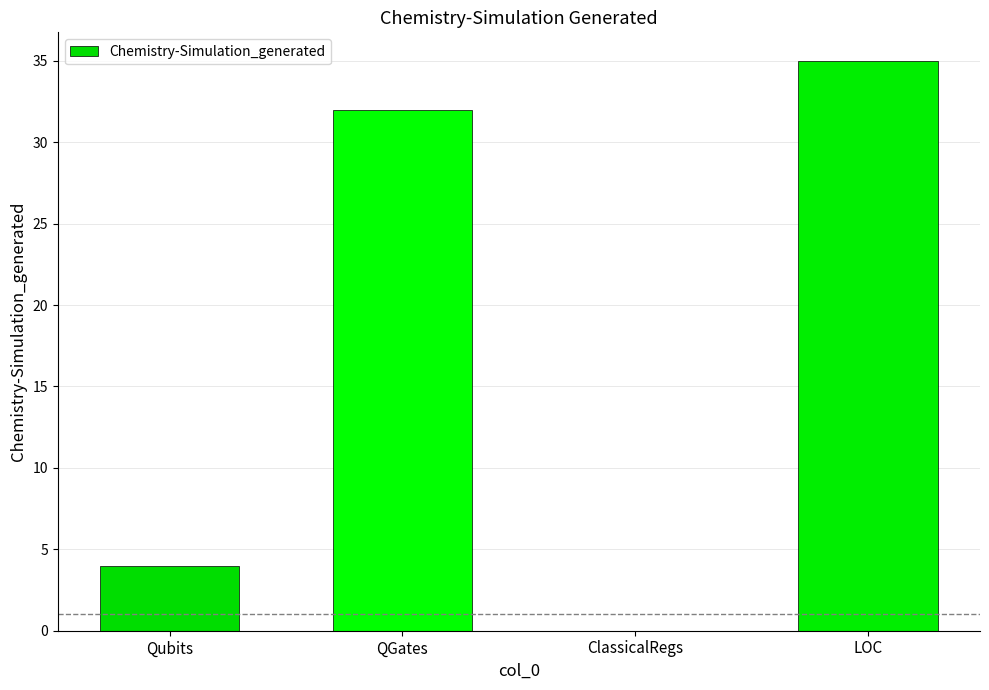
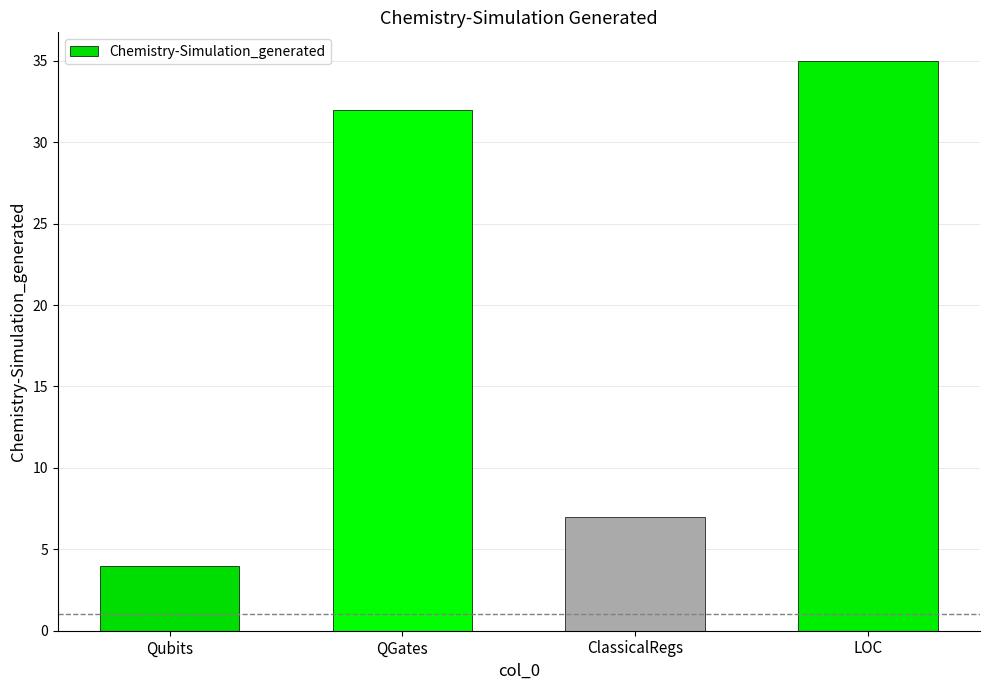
  {
    "Qubits": 4,
    "QGates": 32,
-   "ClassicalRegs": 0,
+   "ClassicalRegs": 7,
    "LOC": 35
  }
